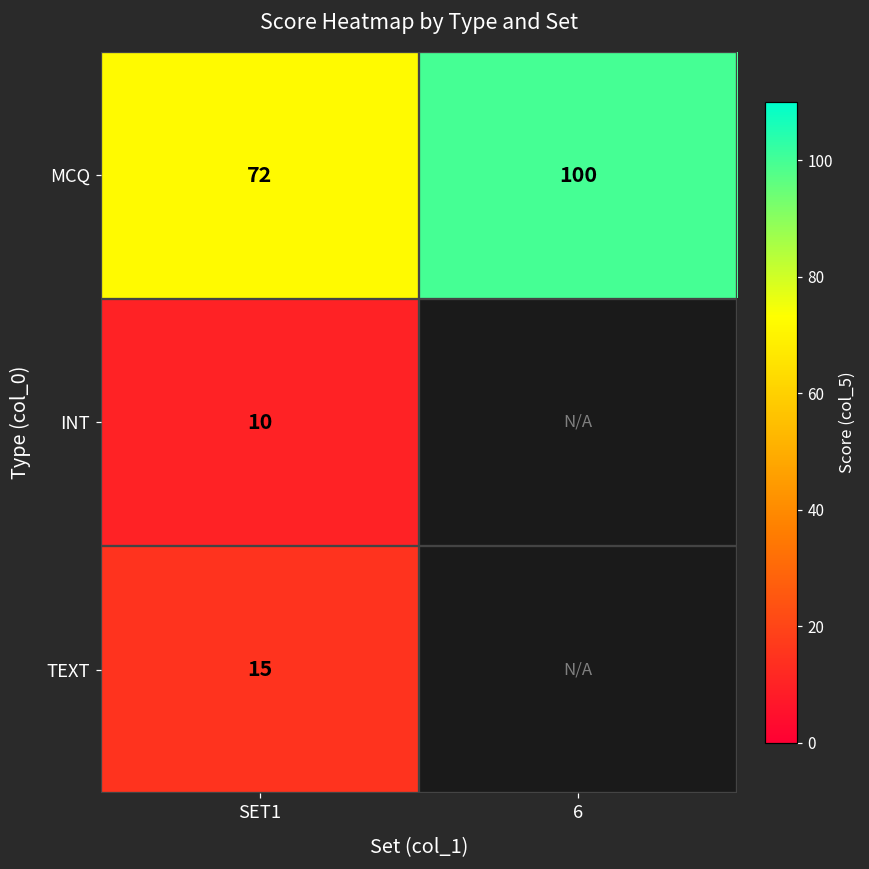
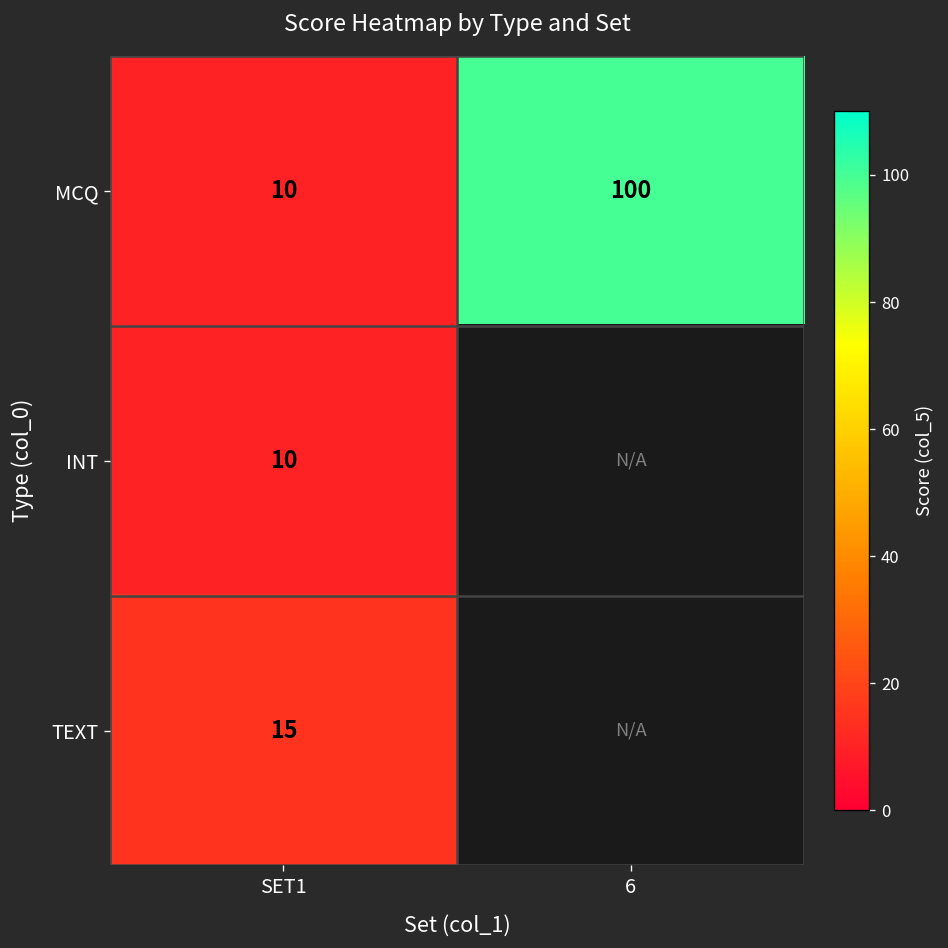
  {
    "MCQ": {
-     "SET1": 72,
+     "SET1": 10,
      "6": 100
    },
    "INT": {
      "SET1": 10
    },
    "TEXT": {
      "SET1": 15
    }
  }
